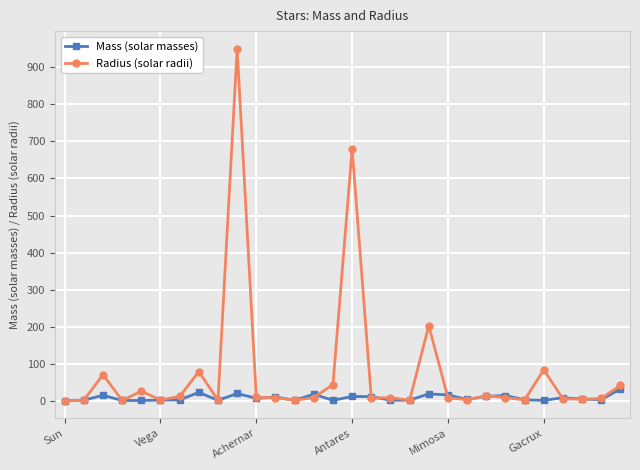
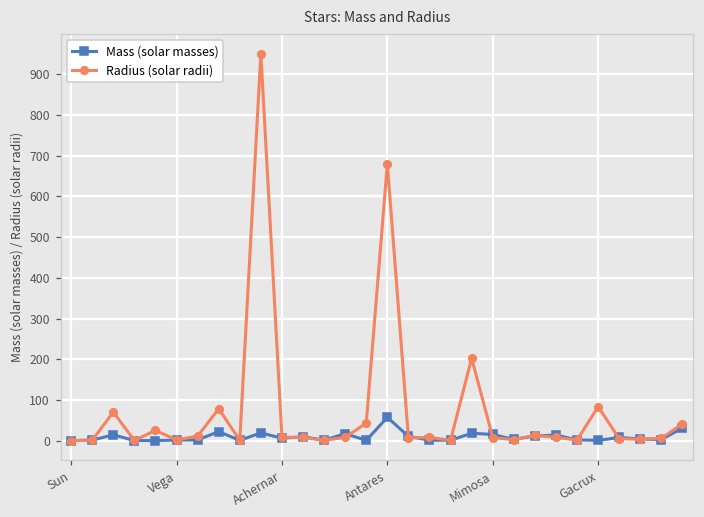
  {
    "Mass (solar masses)": {
-     "Antares": 10,
+     "Antares": 60,
      "Mimosa": 20,
      "Gacrux": 0
    },
    "Radius (solar radii)": {
      "Antares": 680,
      "Mimosa": 10,
      "Gacrux": 80
    }
  }
